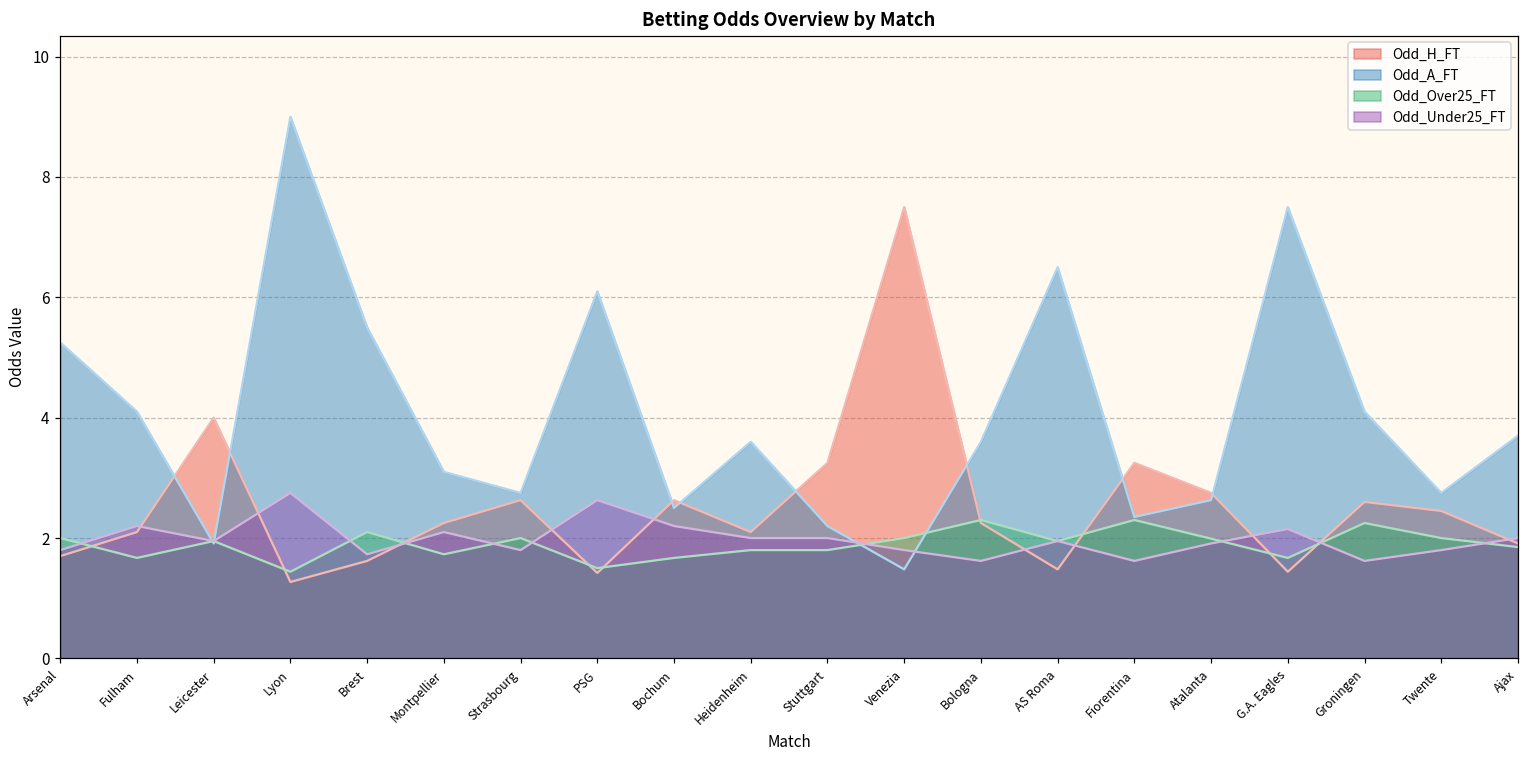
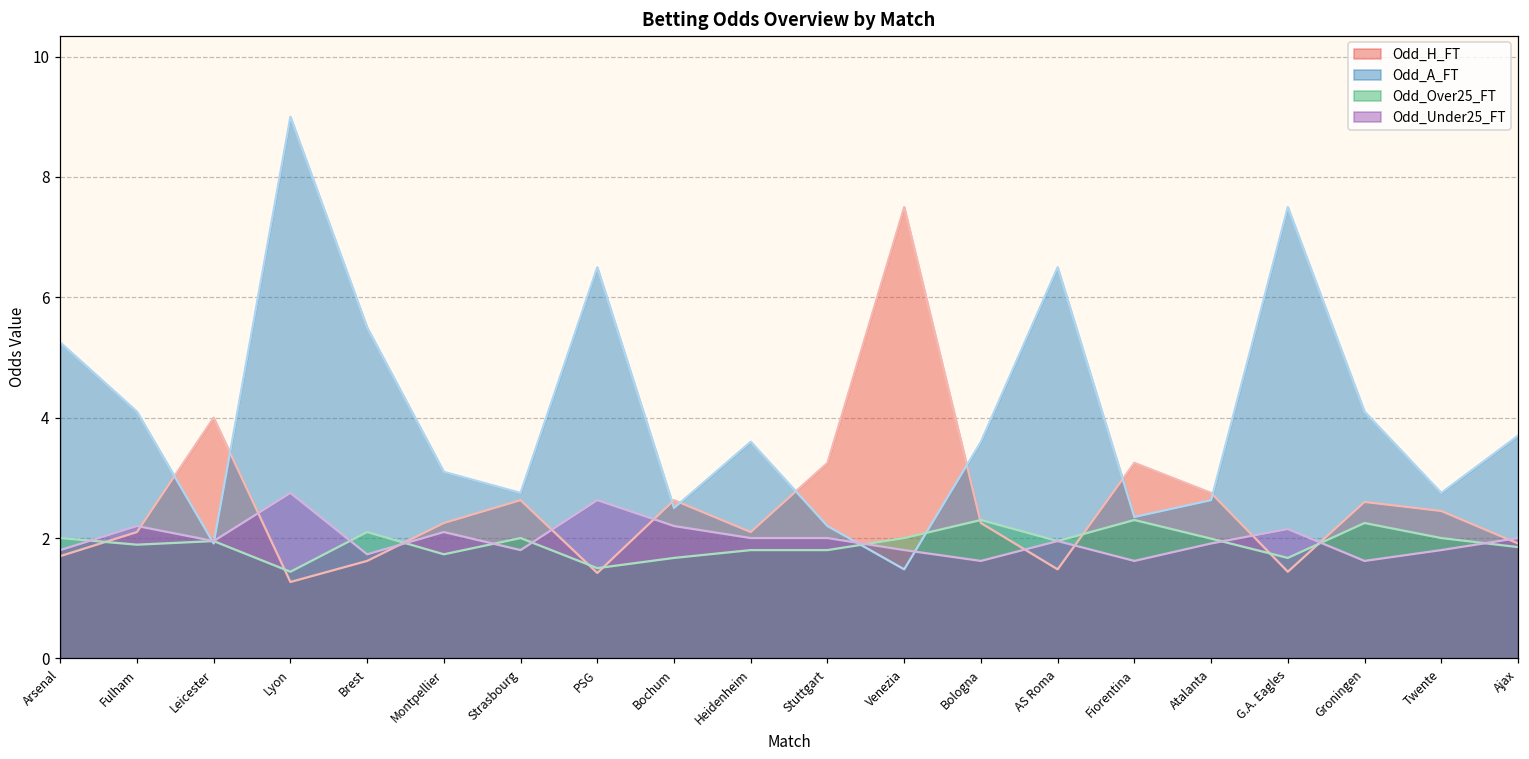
  {
    "Odd_H_FT": {
      "Arsenal": 1.7,
      "Fulham": 2.1,
      "Leicester": 4.0,
      "Lyon": 1.3,
      "Brest": 1.6,
      "Montpellier": 2.3,
      "Strasbourg": 2.6,
      "PSG": 1.4,
      "Bochum": 2.6,
      "Heidenheim": 2.1,
      "Stuttgart": 3.3,
      "Venezia": 7.5,
      "Bologna": 2.3,
      "AS Roma": 1.5,
      "Fiorentina": 3.3,
      "Atalanta": 2.8,
      "G.A. Eagles": 1.4,
      "Groningen": 2.6,
      "Twente": 2.5,
      "Ajax": 1.9
    },
    "Odd_A_FT": {
      "Arsenal": 5.3,
      "Fulham": 4.1,
      "Lyon": 9.0,
      "Brest": 5.5,
      "Montpellier": 3.1,
      "Strasbourg": 2.8,
-     "PSG": 6.1,
+     "PSG": 6.5,
      "Bochum": 2.5,
      "Heidenheim": 3.6,
      "Stuttgart": 2.2,
      "Venezia": 1.5,
      "Bologna": 3.6,
      "AS Roma": 6.5,
      "Fiorentina": 2.4,
      "Atalanta": 2.6,
      "G.A. Eagles": 7.5,
      "Groningen": 4.1,
      "Twente": 2.8,
      "Ajax": 3.7
    },
    "Odd_Over25_FT": {
      "Arsenal": 2.0,
-     "Fulham": 1.7,
+     "Fulham": 1.9,
      "Lyon": 1.4,
      "Brest": 2.1,
      "Montpellier": 1.7,
      "Strasbourg": 2.0,
      "PSG": 1.5,
      "Bochum": 1.7,
      "Heidenheim": 1.8,
      "Stuttgart": 1.8,
      "Venezia": 2.0,
      "Bologna": 2.3,
      "Fiorentina": 2.3,
      "Atalanta": 2.0,
      "G.A. Eagles": 1.7,
      "Groningen": 2.3,
      "Twente": 2.0,
      "Ajax": 1.9
    },
    "Odd_Under25_FT": {
      "Arsenal": 1.8,
      "Fulham": 2.2,
      "Lyon": 2.8,
      "Brest": 1.7,
      "Montpellier": 2.1,
      "Strasbourg": 1.8,
      "PSG": 2.6,
      "Bochum": 2.2,
      "Heidenheim": 2.0,
      "Stuttgart": 2.0,
      "Venezia": 1.8,
      "Bologna": 1.6,
      "Fiorentina": 1.6,
      "Atalanta": 1.9,
      "G.A. Eagles": 2.2,
      "Groningen": 1.6,
      "Twente": 1.8,
      "Ajax": 2.0
    }
  }
